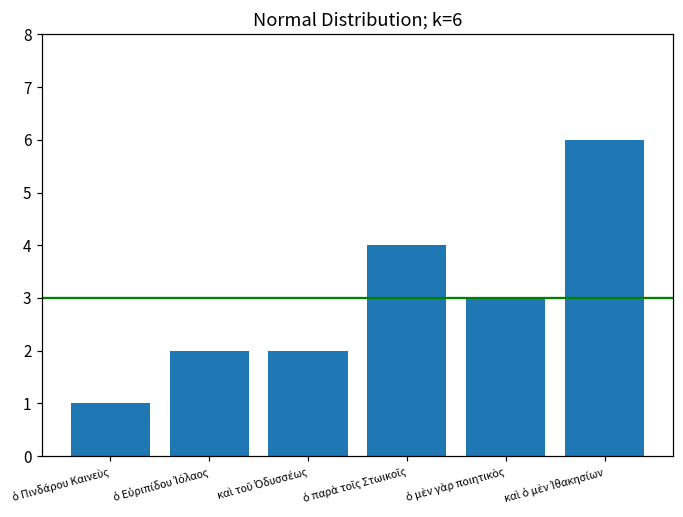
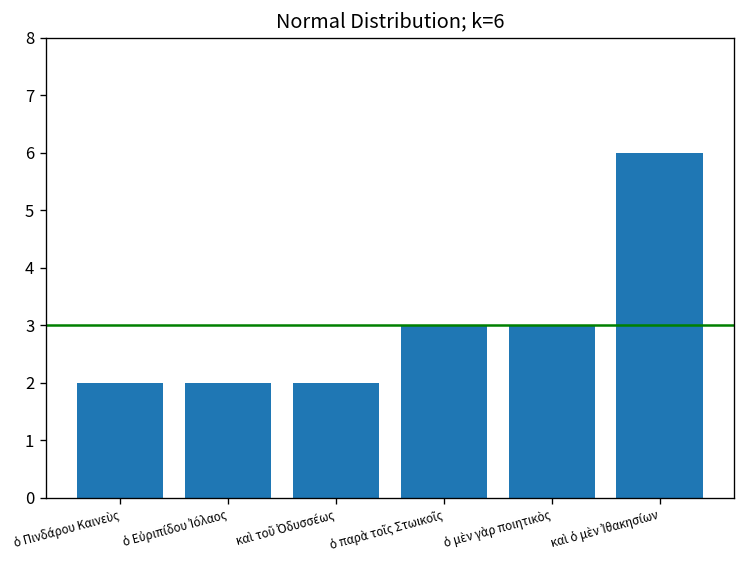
  {
-   "ὁ Πινδάρου Καινεὺς": 1,
+   "ὁ Πινδάρου Καινεὺς": 2,
    "ὁ Εὐριπίδου Ἰόλαος": 2,
    "καὶ τοῦ Ὀδυσσέως": 2,
-   "ὁ παρὰ τοῖς Στωικοῖς": 4,
+   "ὁ παρὰ τοῖς Στωικοῖς": 3,
    "ὁ μὲν γὰρ ποιητικὸς": 3,
    "καὶ ὁ μὲν Ἰθακησίων": 6
  }
